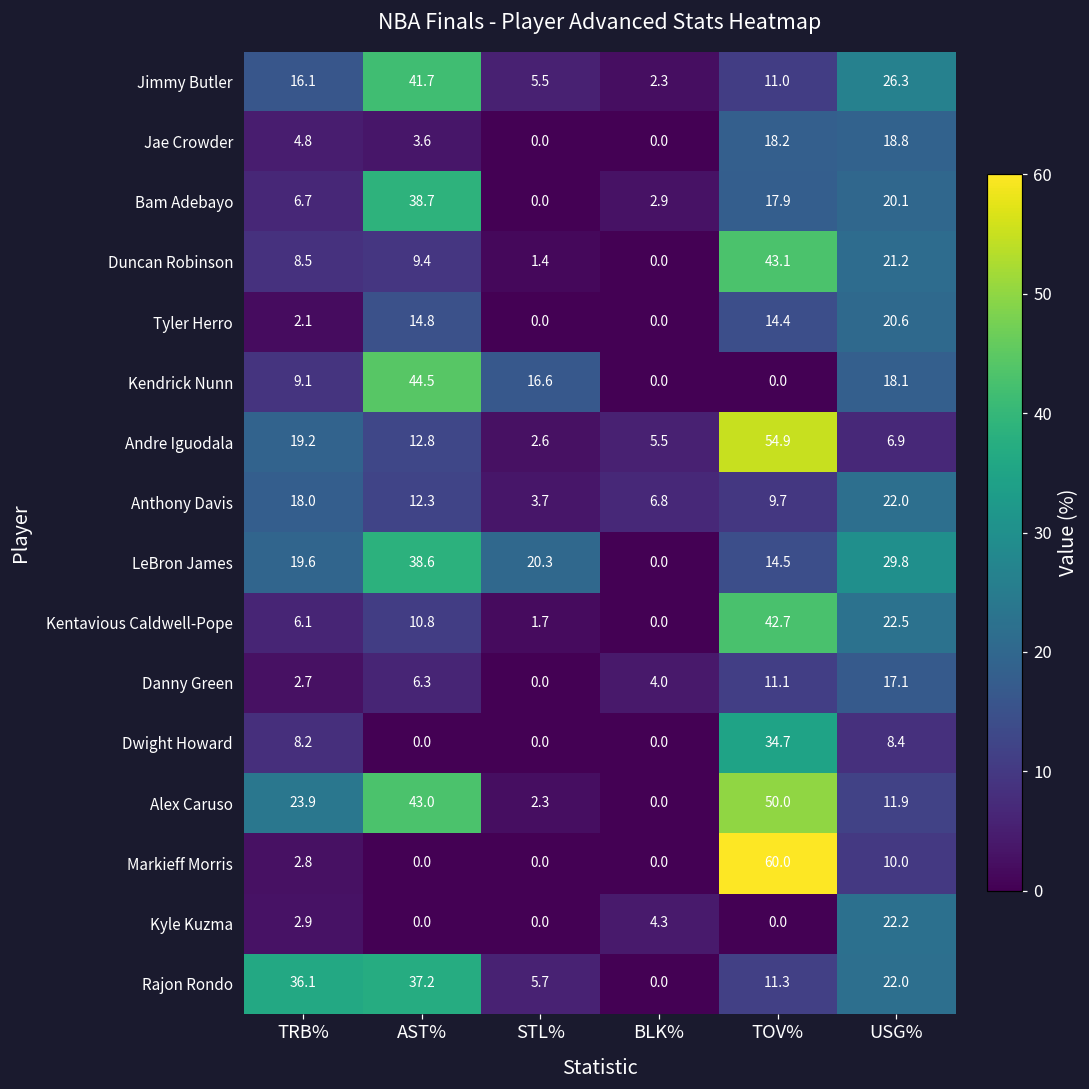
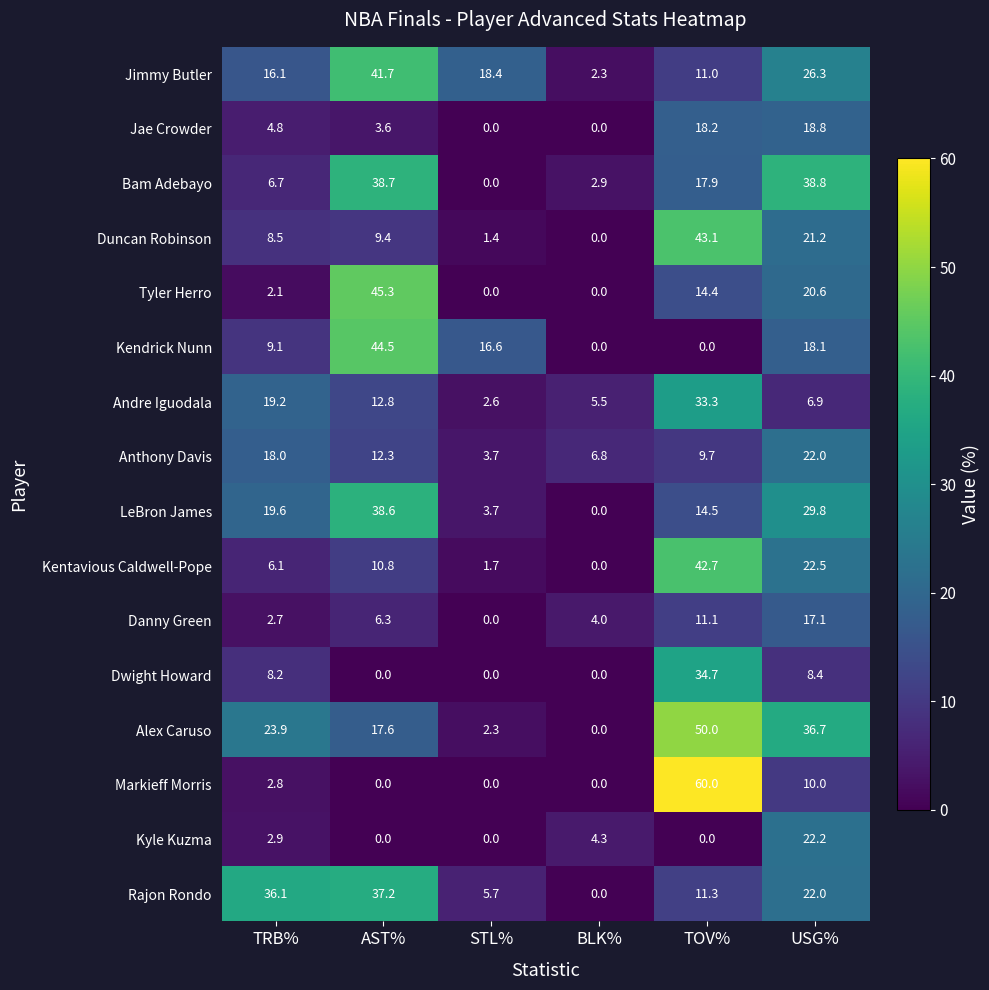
  {
    "Jimmy Butler": {
      "TRB%": 16.1,
      "AST%": 41.7,
-     "STL%": 5.5,
+     "STL%": 18.4,
      "BLK%": 2.3,
      "TOV%": 11.0,
      "USG%": 26.3
    },
    "Jae Crowder": {
      "TRB%": 4.8,
      "AST%": 3.6,
      "STL%": 0.0,
      "BLK%": 0.0,
      "TOV%": 18.2,
      "USG%": 18.8
    },
    "Bam Adebayo": {
      "TRB%": 6.7,
      "AST%": 38.7,
      "STL%": 0.0,
      "BLK%": 2.9,
      "TOV%": 17.9,
-     "USG%": 20.1
+     "USG%": 38.8
    },
    "Duncan Robinson": {
      "TRB%": 8.5,
      "AST%": 9.4,
      "STL%": 1.4,
      "BLK%": 0.0,
      "TOV%": 43.1,
      "USG%": 21.2
    },
    "Tyler Herro": {
      "TRB%": 2.1,
-     "AST%": 14.8,
+     "AST%": 45.3,
      "STL%": 0.0,
      "BLK%": 0.0,
      "TOV%": 14.4,
      "USG%": 20.6
    },
    "Kendrick Nunn": {
      "TRB%": 9.1,
      "AST%": 44.5,
      "STL%": 16.6,
      "BLK%": 0.0,
      "TOV%": 0.0,
      "USG%": 18.1
    },
    "Andre Iguodala": {
      "TRB%": 19.2,
      "AST%": 12.8,
      "STL%": 2.6,
      "BLK%": 5.5,
-     "TOV%": 54.9,
+     "TOV%": 33.3,
      "USG%": 6.9
    },
    "Anthony Davis": {
      "TRB%": 18.0,
      "AST%": 12.3,
      "STL%": 3.7,
      "BLK%": 6.8,
      "TOV%": 9.7,
      "USG%": 22.0
    },
    "LeBron James": {
      "TRB%": 19.6,
      "AST%": 38.6,
-     "STL%": 20.3,
+     "STL%": 3.7,
      "BLK%": 0.0,
      "TOV%": 14.5,
      "USG%": 29.8
    },
    "Kentavious Caldwell-Pope": {
      "TRB%": 6.1,
      "AST%": 10.8,
      "STL%": 1.7,
      "BLK%": 0.0,
      "TOV%": 42.7,
      "USG%": 22.5
    },
    "Danny Green": {
      "TRB%": 2.7,
      "AST%": 6.3,
      "STL%": 0.0,
      "BLK%": 4.0,
      "TOV%": 11.1,
      "USG%": 17.1
    },
    "Dwight Howard": {
      "TRB%": 8.2,
      "AST%": 0.0,
      "STL%": 0.0,
      "BLK%": 0.0,
      "TOV%": 34.7,
      "USG%": 8.4
    },
    "Alex Caruso": {
      "TRB%": 23.9,
-     "AST%": 43.0,
+     "AST%": 17.6,
      "STL%": 2.3,
      "BLK%": 0.0,
      "TOV%": 50.0,
-     "USG%": 11.9
+     "USG%": 36.7
    },
    "Markieff Morris": {
      "TRB%": 2.8,
      "AST%": 0.0,
      "STL%": 0.0,
      "BLK%": 0.0,
      "TOV%": 60.0,
      "USG%": 10.0
    },
    "Kyle Kuzma": {
      "TRB%": 2.9,
      "AST%": 0.0,
      "STL%": 0.0,
      "BLK%": 4.3,
      "TOV%": 0.0,
      "USG%": 22.2
    },
    "Rajon Rondo": {
      "TRB%": 36.1,
      "AST%": 37.2,
      "STL%": 5.7,
      "BLK%": 0.0,
      "TOV%": 11.3,
      "USG%": 22.0
    }
  }
